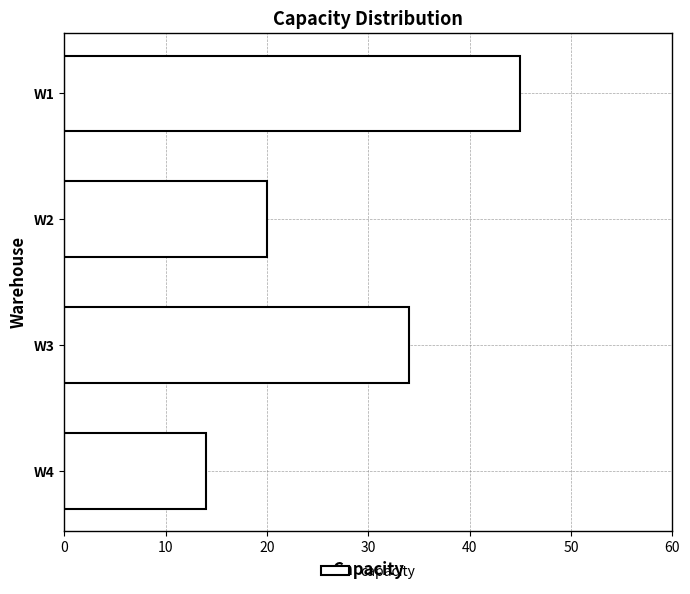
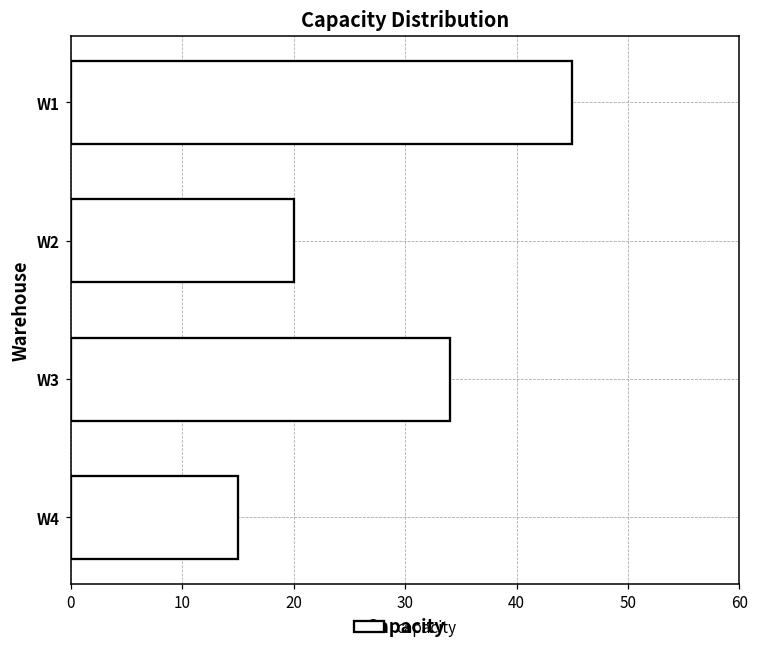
  {
    "W1": 45,
    "W2": 20,
    "W3": 34,
-   "W4": 14
+   "W4": 15
  }
